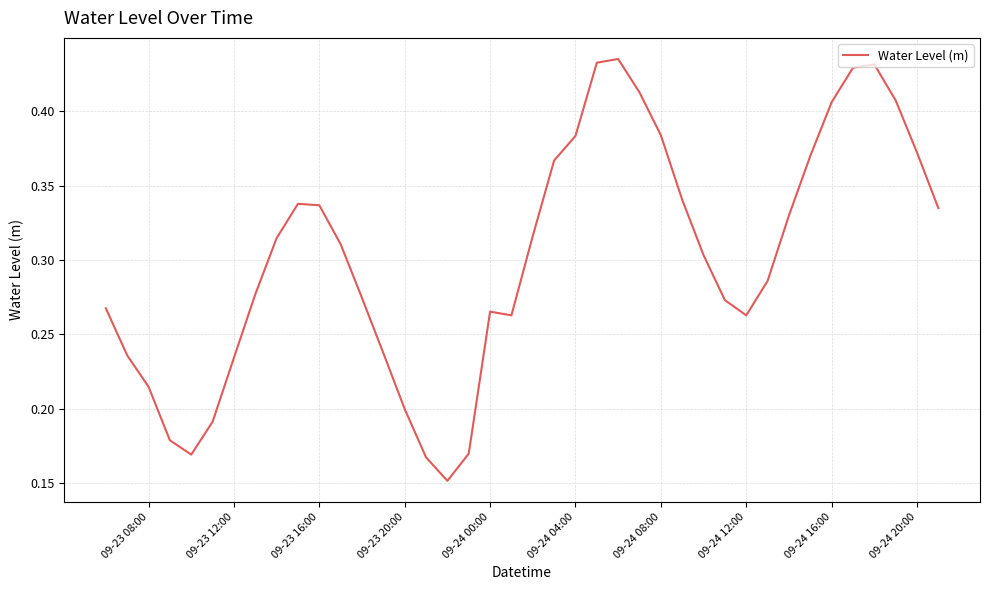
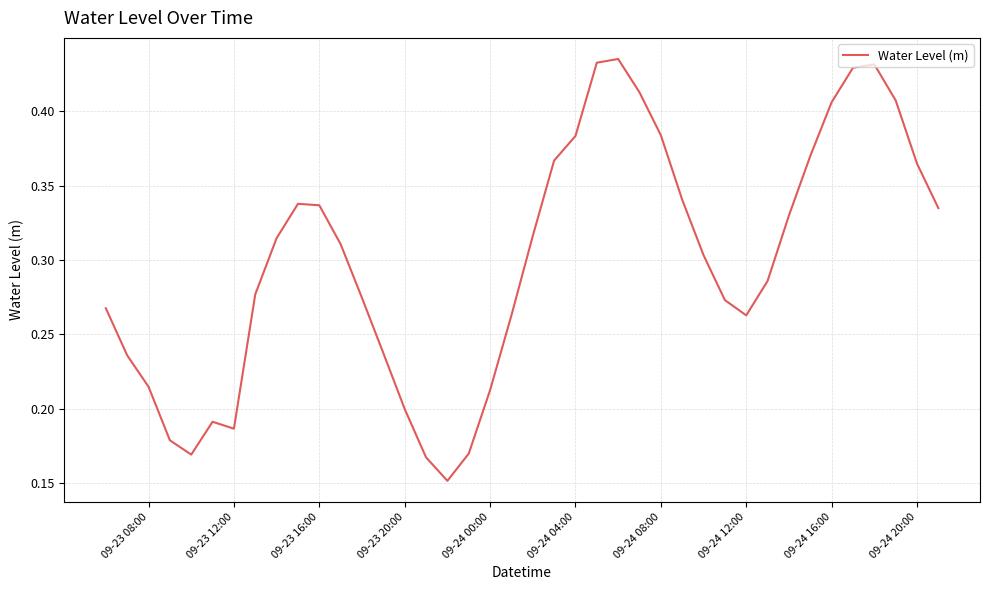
  {
    "09-23 08:00": 0.215,
-   "09-23 12:00": 0.234,
+   "09-23 12:00": 0.187,
    "09-23 16:00": 0.337,
    "09-23 20:00": 0.200,
-   "09-24 00:00": 0.265,
+   "09-24 00:00": 0.213,
    "09-24 04:00": 0.383,
    "09-24 08:00": 0.384,
    "09-24 12:00": 0.263,
    "09-24 16:00": 0.406,
-   "09-24 20:00": 0.372
+   "09-24 20:00": 0.365
  }
